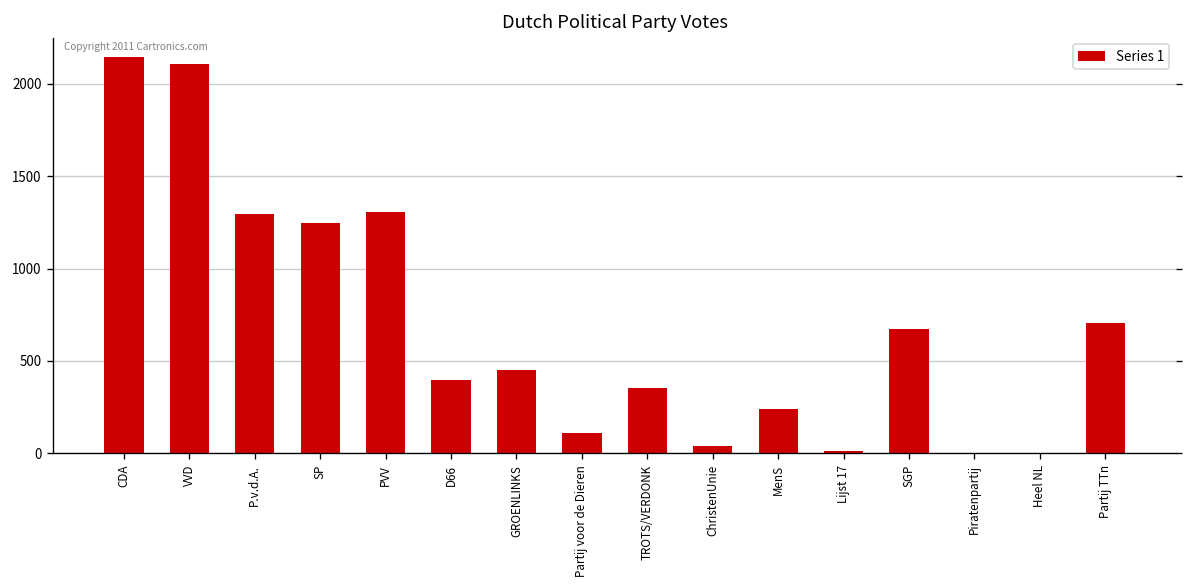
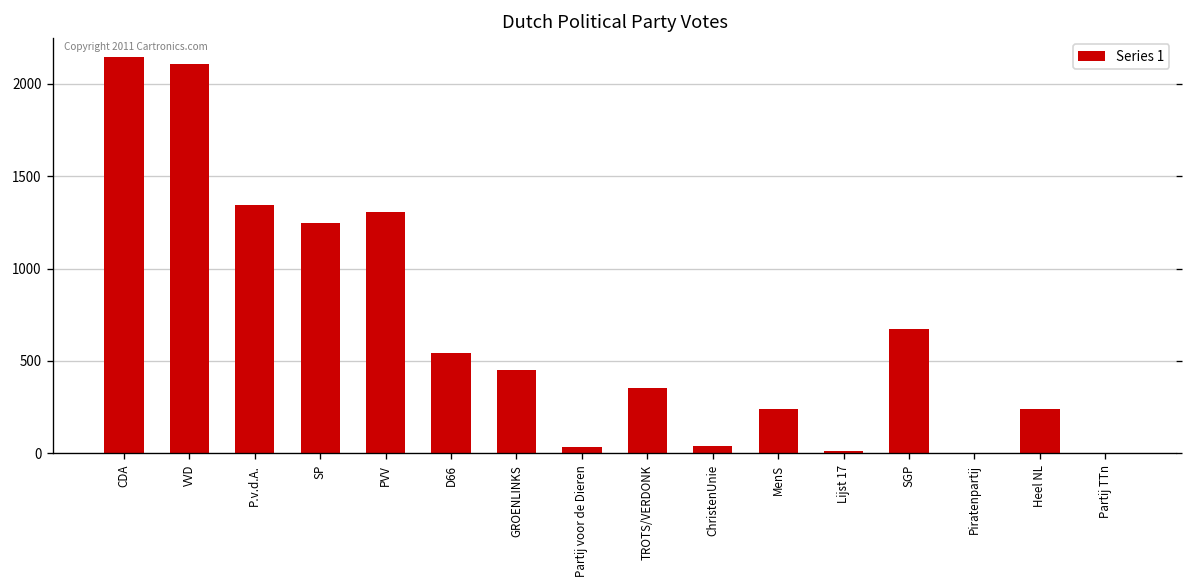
  {
    "VVD": 2110,
-   "P.v.d.A.": 1290,
+   "P.v.d.A.": 1350,
    "SP": 1250,
    "PVV": 1310,
-   "D66": 400,
+   "D66": 550,
    "GROENLINKS": 450,
-   "Partij voor de Dieren": 110,
+   "Partij voor de Dieren": 40,
    "TROTS/VERDONK": 350,
    "ChristenUnie": 40,
    "MenS": 240,
    "SGP": 670,
-   "Heel NL": 0,
-   "Partij TTn": 700
+   "Heel NL": 240,
+   "Partij TTn": 0
  }
